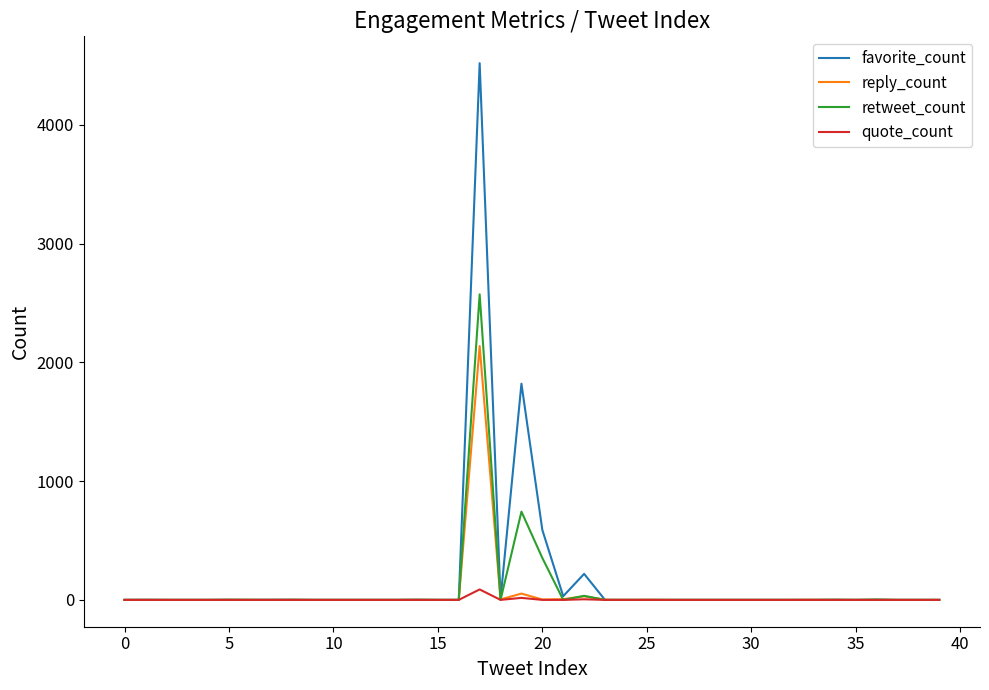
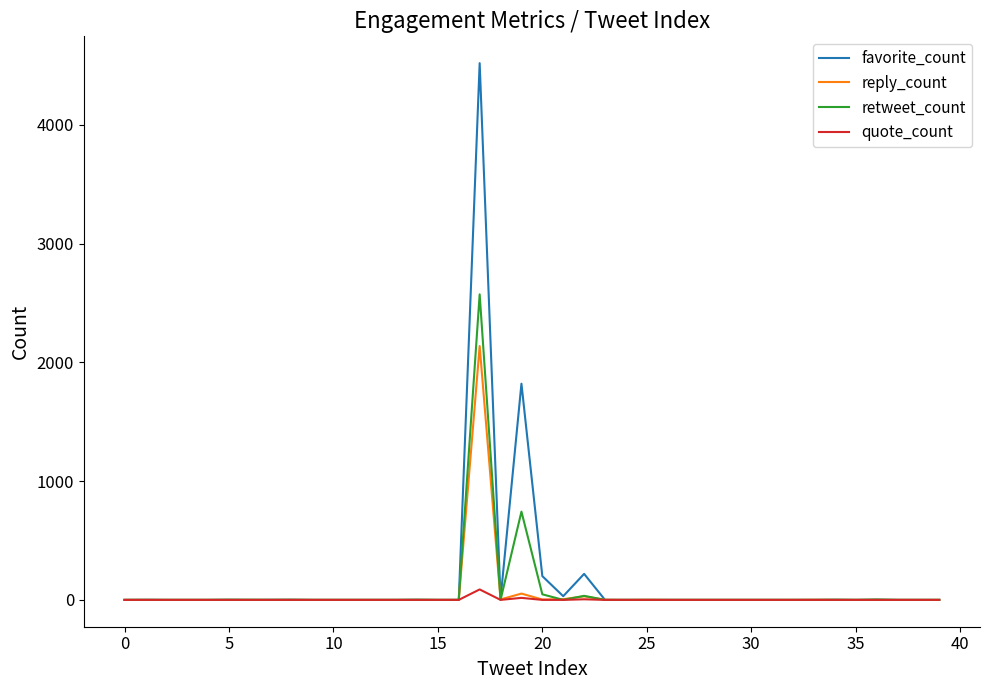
  {
    "favorite_count": {
-     "20": 590
+     "20": 200
    },
    "retweet_count": {
-     "20": 350
+     "20": 50
    }
  }
